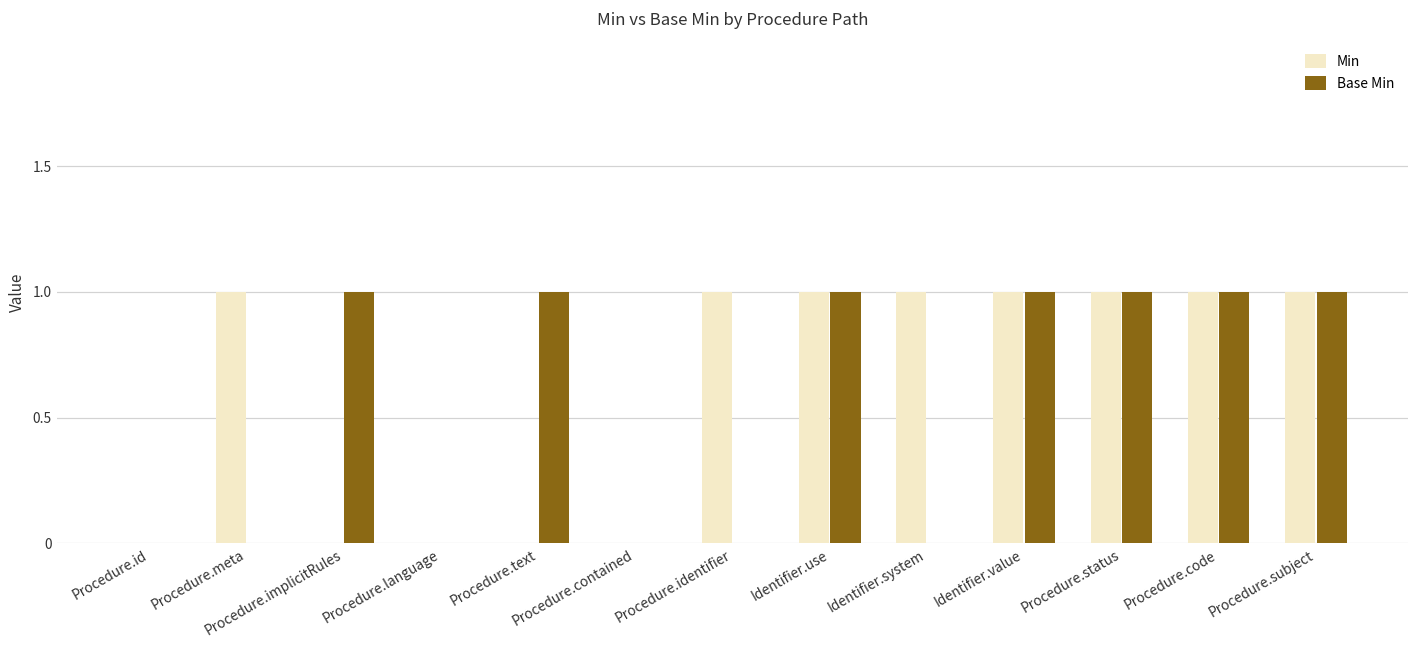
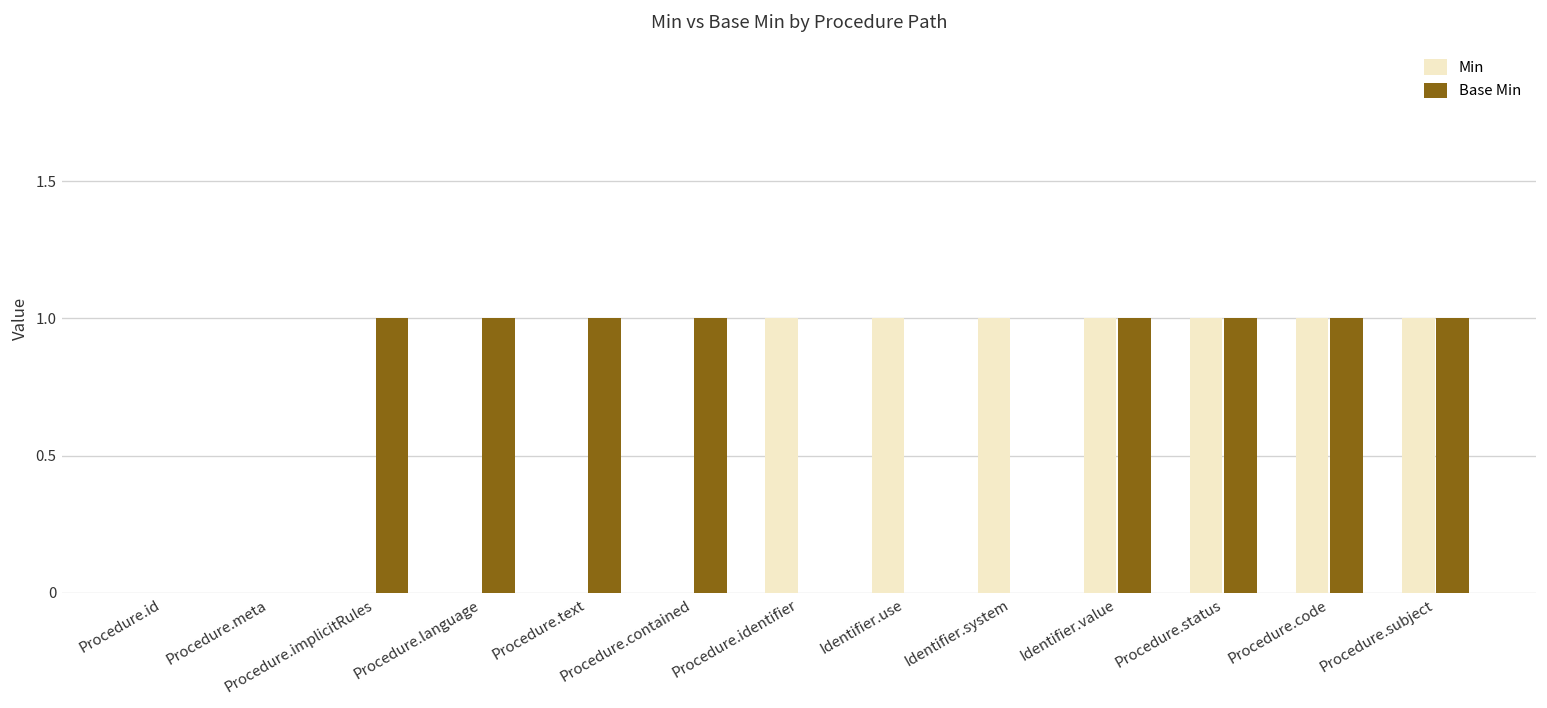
  {
    "Min": {
      "Procedure.id": 0,
-     "Procedure.meta": 1,
+     "Procedure.meta": 0,
      "Procedure.implicitRules": 0,
      "Procedure.language": 0,
      "Procedure.text": 0,
      "Procedure.contained": 0,
      "Procedure.identifier": 1,
      "Identifier.use": 1,
      "Identifier.system": 1,
      "Identifier.value": 1,
      "Procedure.status": 1,
      "Procedure.code": 1,
      "Procedure.subject": 1
    },
    "Base Min": {
      "Procedure.id": 0,
      "Procedure.meta": 0,
      "Procedure.implicitRules": 1,
-     "Procedure.language": 0,
+     "Procedure.language": 1,
      "Procedure.text": 1,
-     "Procedure.contained": 0,
+     "Procedure.contained": 1,
      "Procedure.identifier": 0,
-     "Identifier.use": 1,
+     "Identifier.use": 0,
      "Identifier.system": 0,
      "Identifier.value": 1,
      "Procedure.status": 1,
      "Procedure.code": 1,
      "Procedure.subject": 1
    }
  }
